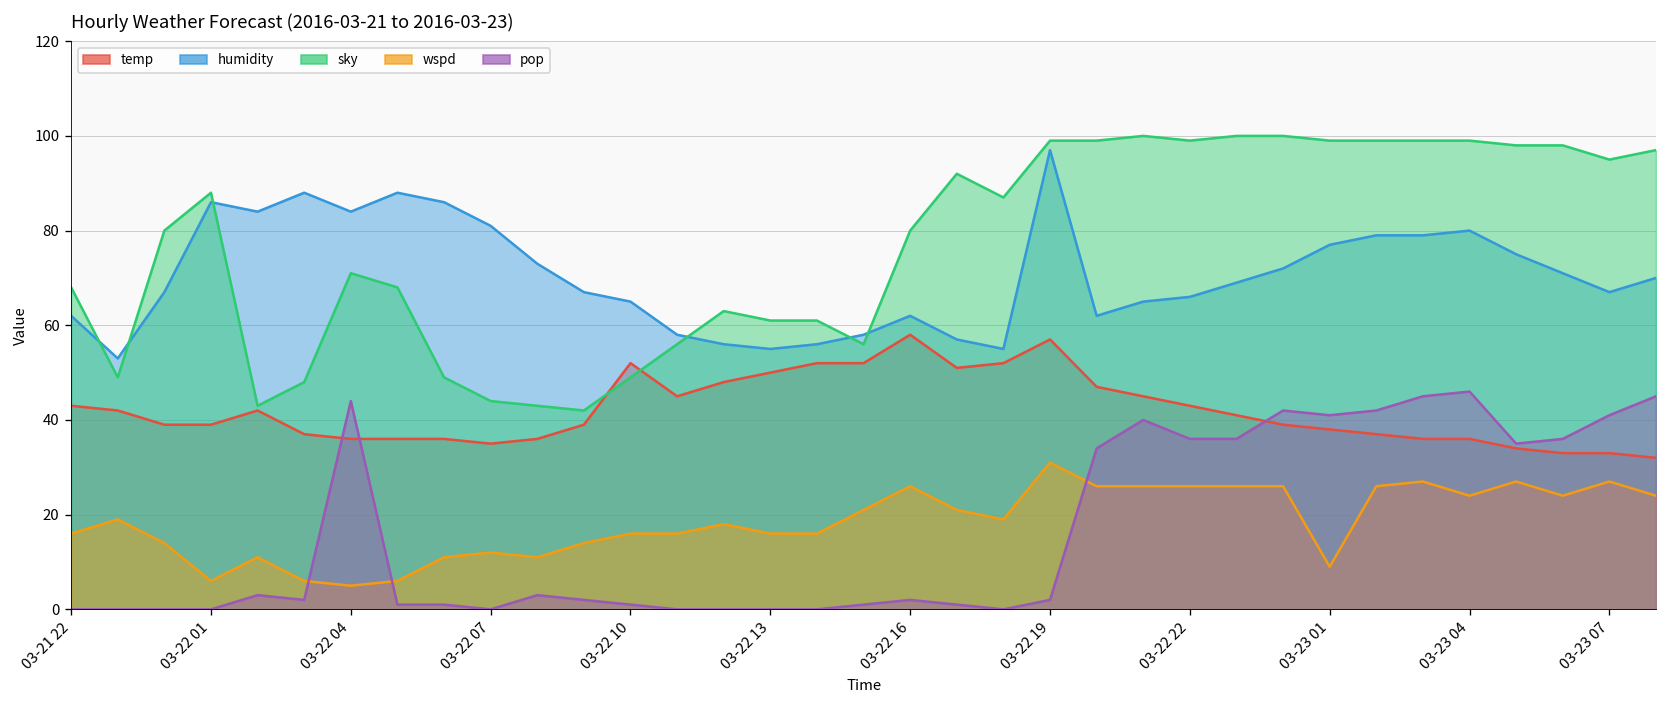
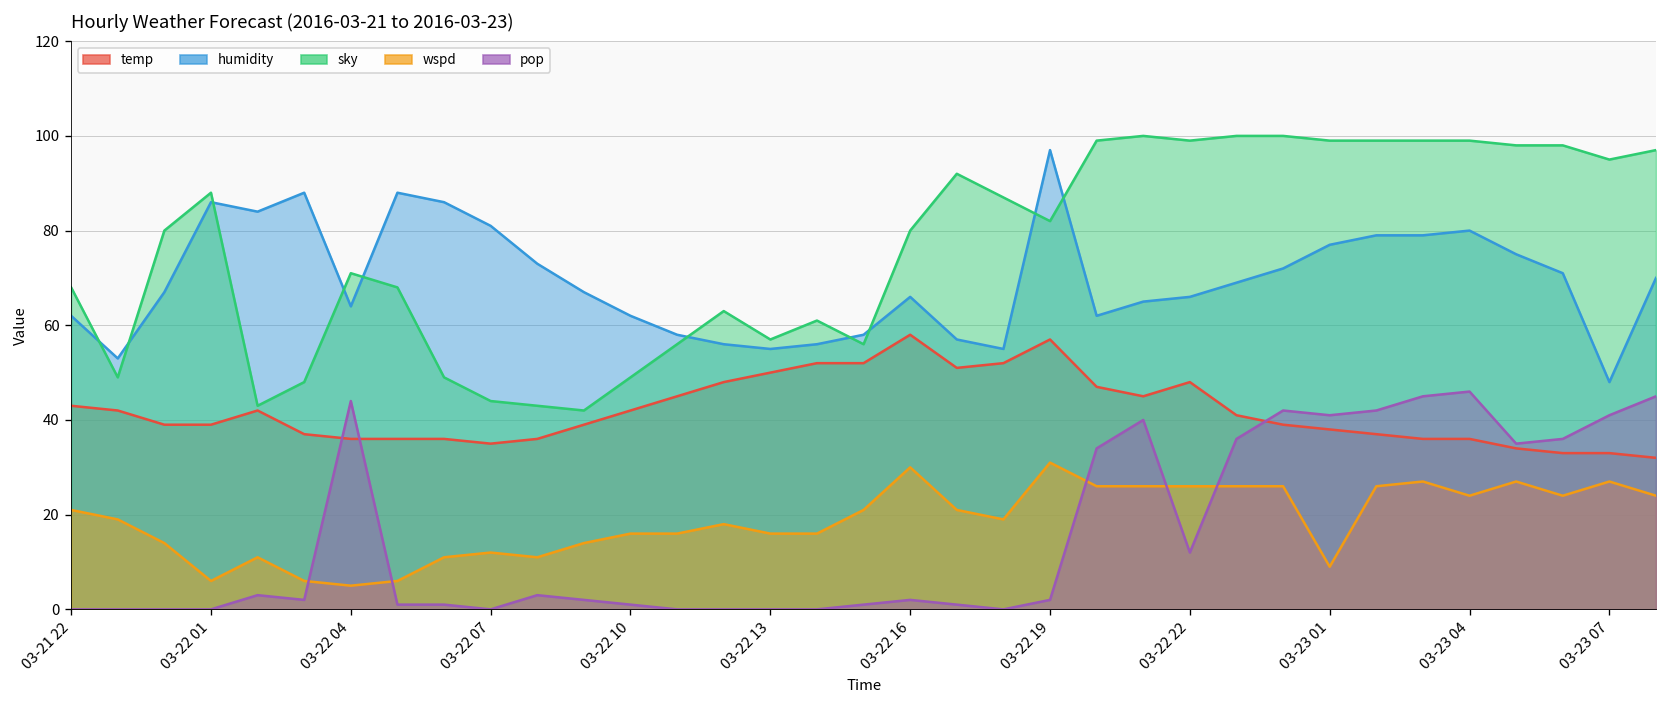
  {
    "temp": {
      "03-21 22": 43,
      "03-22 01": 39,
      "03-22 04": 36,
      "03-22 07": 35,
-     "03-22 10": 52,
+     "03-22 10": 42,
      "03-22 13": 50,
      "03-22 16": 58,
      "03-22 19": 57,
-     "03-22 22": 43,
+     "03-22 22": 48,
      "03-23 01": 38,
      "03-23 04": 36,
      "03-23 07": 33
    },
    "humidity": {
      "03-21 22": 62,
      "03-22 01": 86,
-     "03-22 04": 84,
+     "03-22 04": 64,
      "03-22 07": 81,
-     "03-22 10": 65,
+     "03-22 10": 62,
      "03-22 13": 55,
-     "03-22 16": 62,
+     "03-22 16": 66,
      "03-22 19": 97,
      "03-22 22": 66,
      "03-23 01": 77,
      "03-23 04": 80,
-     "03-23 07": 67
+     "03-23 07": 48
    },
    "sky": {
      "03-21 22": 68,
      "03-22 01": 88,
      "03-22 04": 71,
      "03-22 07": 44,
      "03-22 10": 49,
-     "03-22 13": 61,
+     "03-22 13": 57,
      "03-22 16": 80,
-     "03-22 19": 99,
+     "03-22 19": 82,
      "03-22 22": 99,
      "03-23 01": 99,
      "03-23 04": 99,
      "03-23 07": 95
    },
    "wspd": {
-     "03-21 22": 16,
+     "03-21 22": 21,
      "03-22 01": 6,
      "03-22 04": 5,
      "03-22 07": 12,
      "03-22 10": 16,
      "03-22 13": 16,
-     "03-22 16": 26,
+     "03-22 16": 30,
      "03-22 19": 31,
      "03-22 22": 26,
      "03-23 01": 9,
      "03-23 04": 24,
      "03-23 07": 27
    },
    "pop": {
      "03-21 22": 0,
      "03-22 01": 0,
      "03-22 04": 44,
      "03-22 07": 0,
      "03-22 10": 1,
      "03-22 13": 0,
      "03-22 16": 2,
      "03-22 19": 2,
-     "03-22 22": 36,
+     "03-22 22": 12,
      "03-23 01": 41,
      "03-23 04": 46,
      "03-23 07": 41
    }
  }
